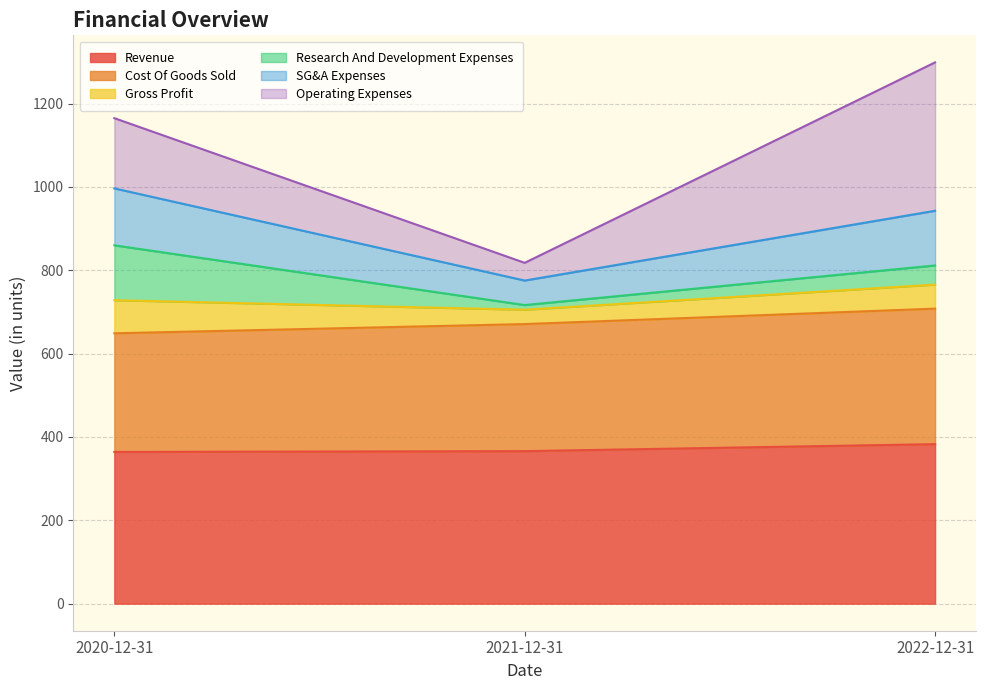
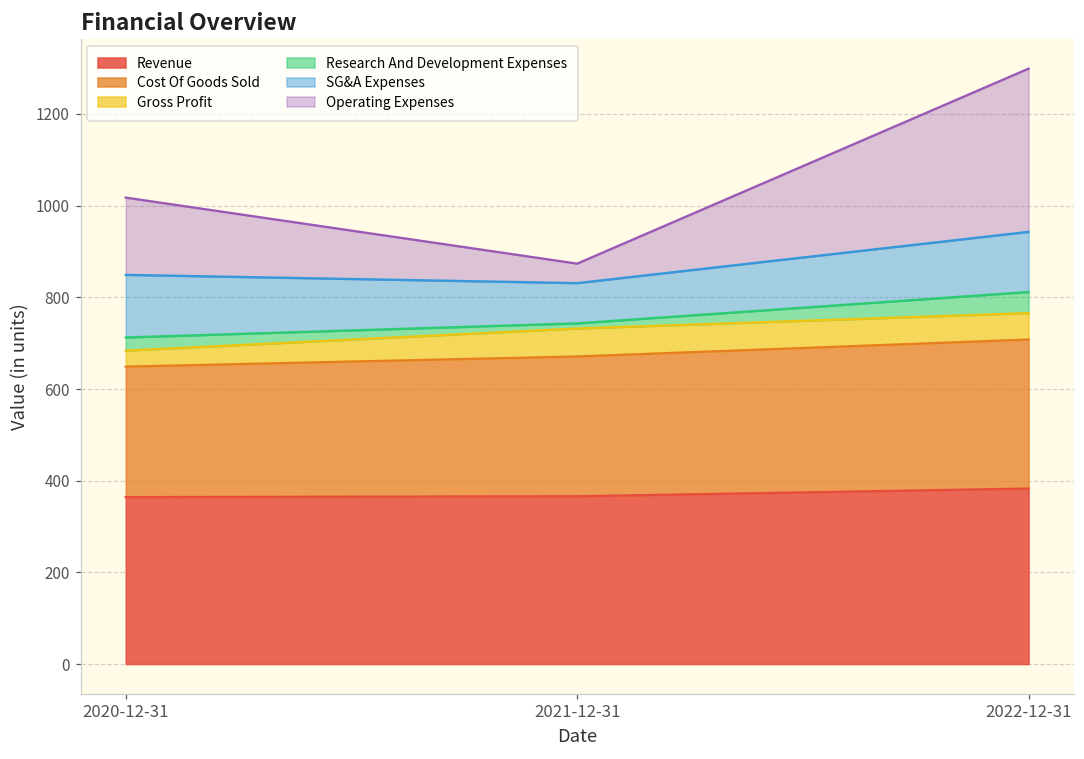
  {
    "Gross Profit": {
-     "2020-12-31": 80,
-     "2021-12-31": 30,
+     "2020-12-31": 30,
+     "2021-12-31": 60,
      "2022-12-31": 60
    },
    "Research And Development Expenses": {
-     "2020-12-31": 130,
+     "2020-12-31": 30,
      "2021-12-31": 10,
      "2022-12-31": 50
    },
    "SG&A Expenses": {
      "2020-12-31": 140,
-     "2021-12-31": 60,
+     "2021-12-31": 90,
      "2022-12-31": 130
    },
    "Operating Expenses": {
      "2020-12-31": 170,
      "2021-12-31": 40,
      "2022-12-31": 360
    }
  }
